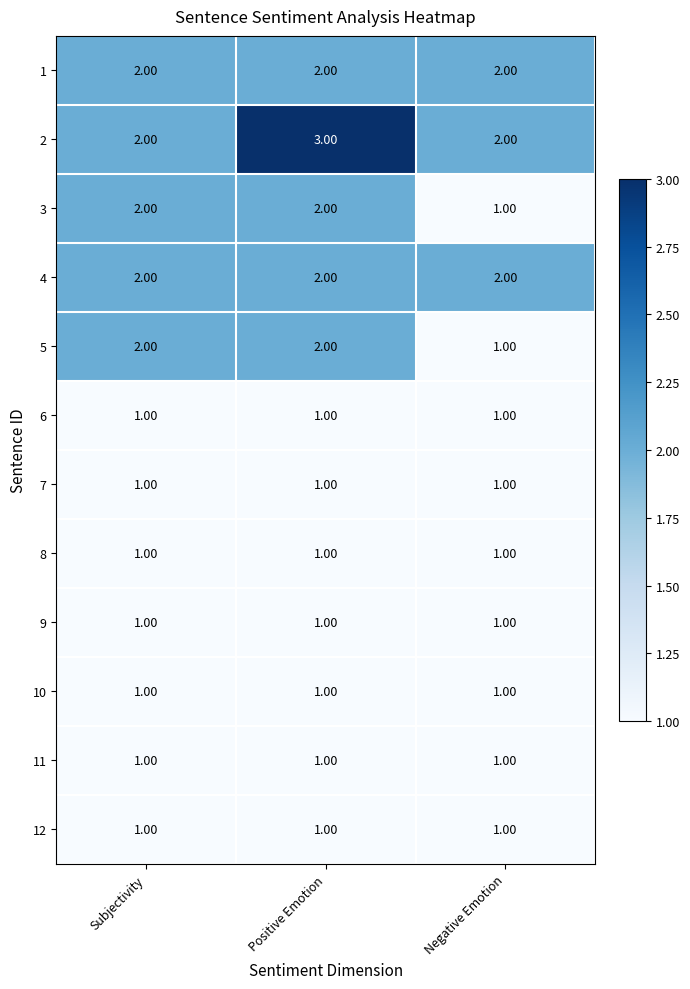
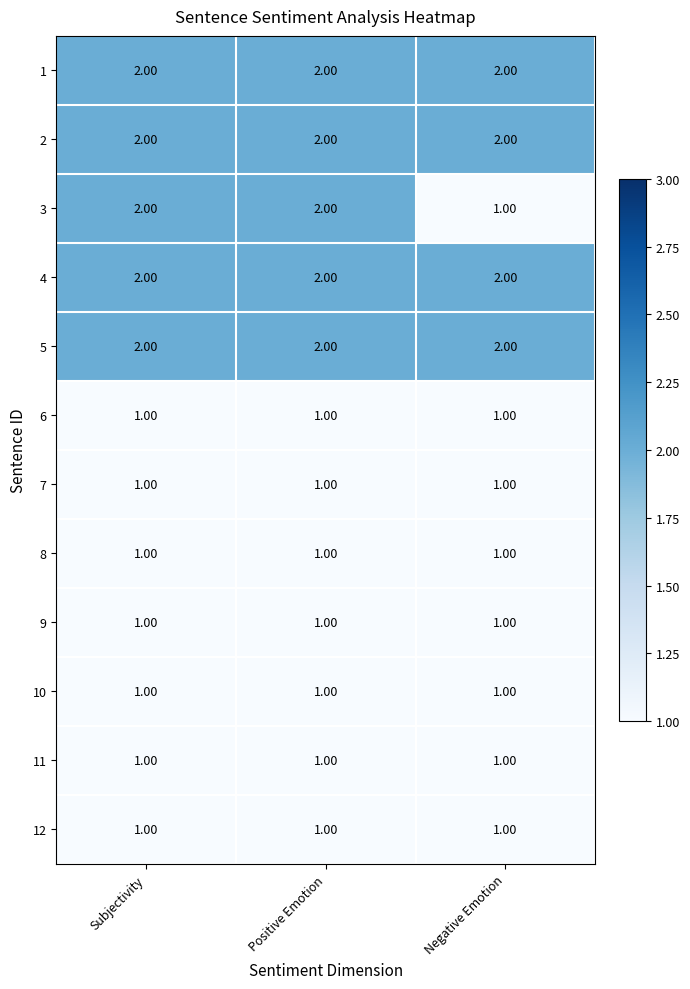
  {
    "1": {
      "Subjectivity": 2.00,
      "Positive Emotion": 2.00,
      "Negative Emotion": 2.00
    },
    "2": {
      "Subjectivity": 2.00,
-     "Positive Emotion": 3.00,
+     "Positive Emotion": 2.00,
      "Negative Emotion": 2.00
    },
    "3": {
      "Subjectivity": 2.00,
      "Positive Emotion": 2.00,
      "Negative Emotion": 1.00
    },
    "4": {
      "Subjectivity": 2.00,
      "Positive Emotion": 2.00,
      "Negative Emotion": 2.00
    },
    "5": {
      "Subjectivity": 2.00,
      "Positive Emotion": 2.00,
-     "Negative Emotion": 1.00
+     "Negative Emotion": 2.00
    },
    "6": {
      "Subjectivity": 1.00,
      "Positive Emotion": 1.00,
      "Negative Emotion": 1.00
    },
    "7": {
      "Subjectivity": 1.00,
      "Positive Emotion": 1.00,
      "Negative Emotion": 1.00
    },
    "8": {
      "Subjectivity": 1.00,
      "Positive Emotion": 1.00,
      "Negative Emotion": 1.00
    },
    "9": {
      "Subjectivity": 1.00,
      "Positive Emotion": 1.00,
      "Negative Emotion": 1.00
    },
    "10": {
      "Subjectivity": 1.00,
      "Positive Emotion": 1.00,
      "Negative Emotion": 1.00
    },
    "11": {
      "Subjectivity": 1.00,
      "Positive Emotion": 1.00,
      "Negative Emotion": 1.00
    },
    "12": {
      "Subjectivity": 1.00,
      "Positive Emotion": 1.00,
      "Negative Emotion": 1.00
    }
  }
